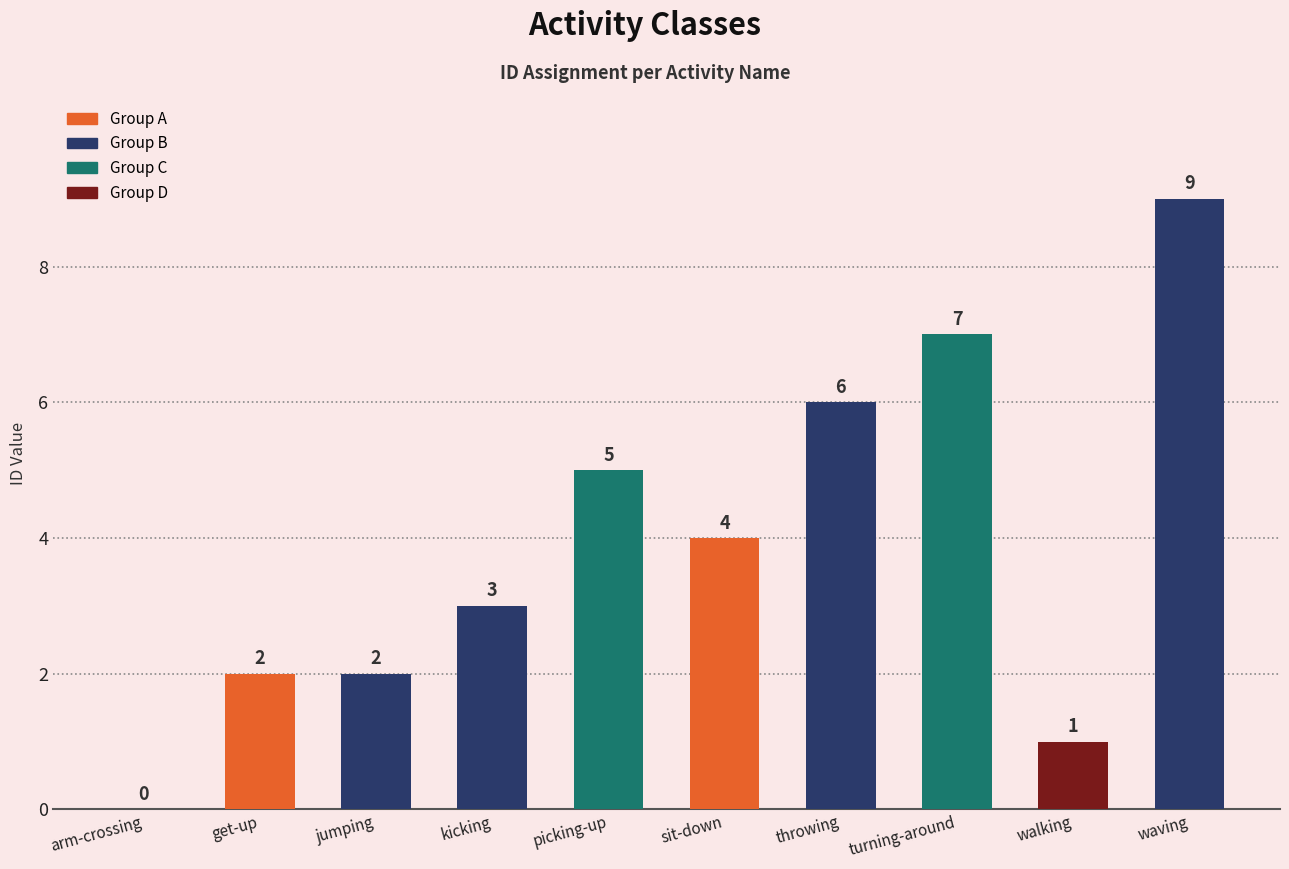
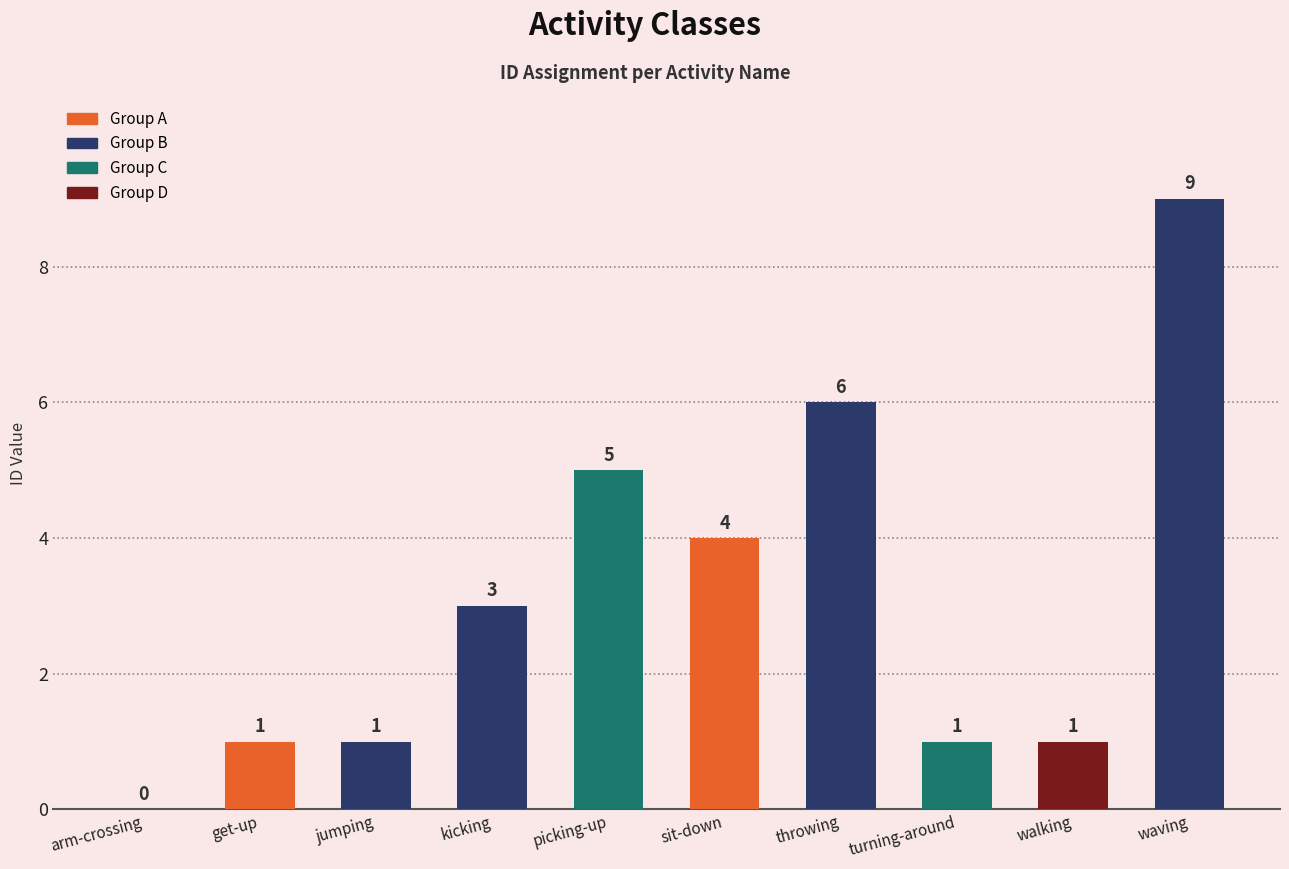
  {
    "arm-crossing": 0,
-   "get-up": 2,
-   "jumping": 2,
+   "get-up": 1,
+   "jumping": 1,
    "kicking": 3,
    "picking-up": 5,
    "sit-down": 4,
    "throwing": 6,
-   "turning-around": 7,
+   "turning-around": 1,
    "walking": 1,
    "waving": 9
  }
